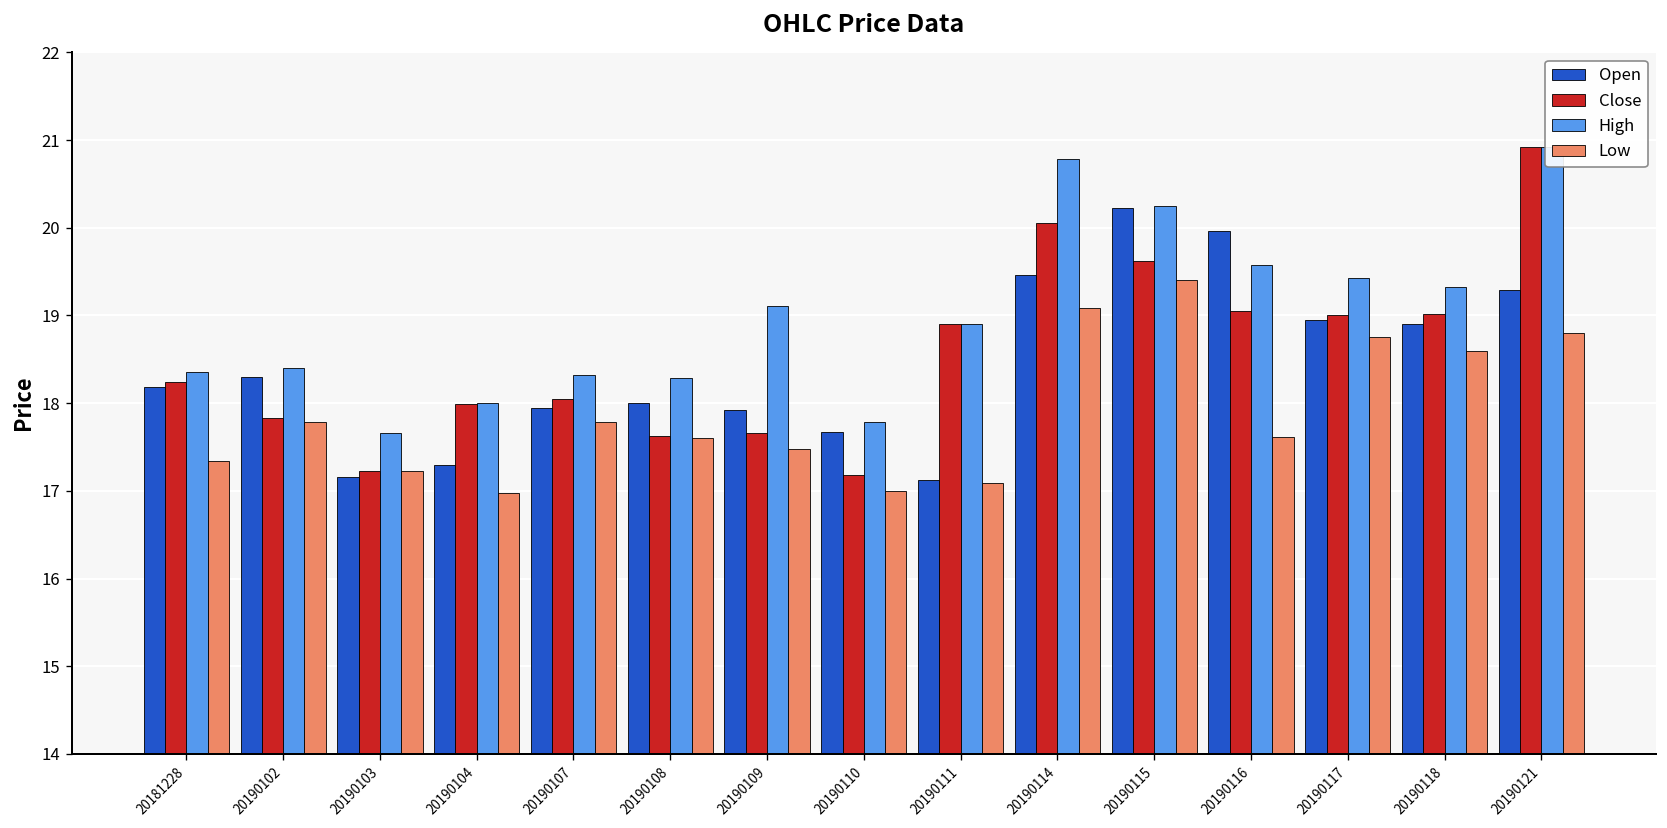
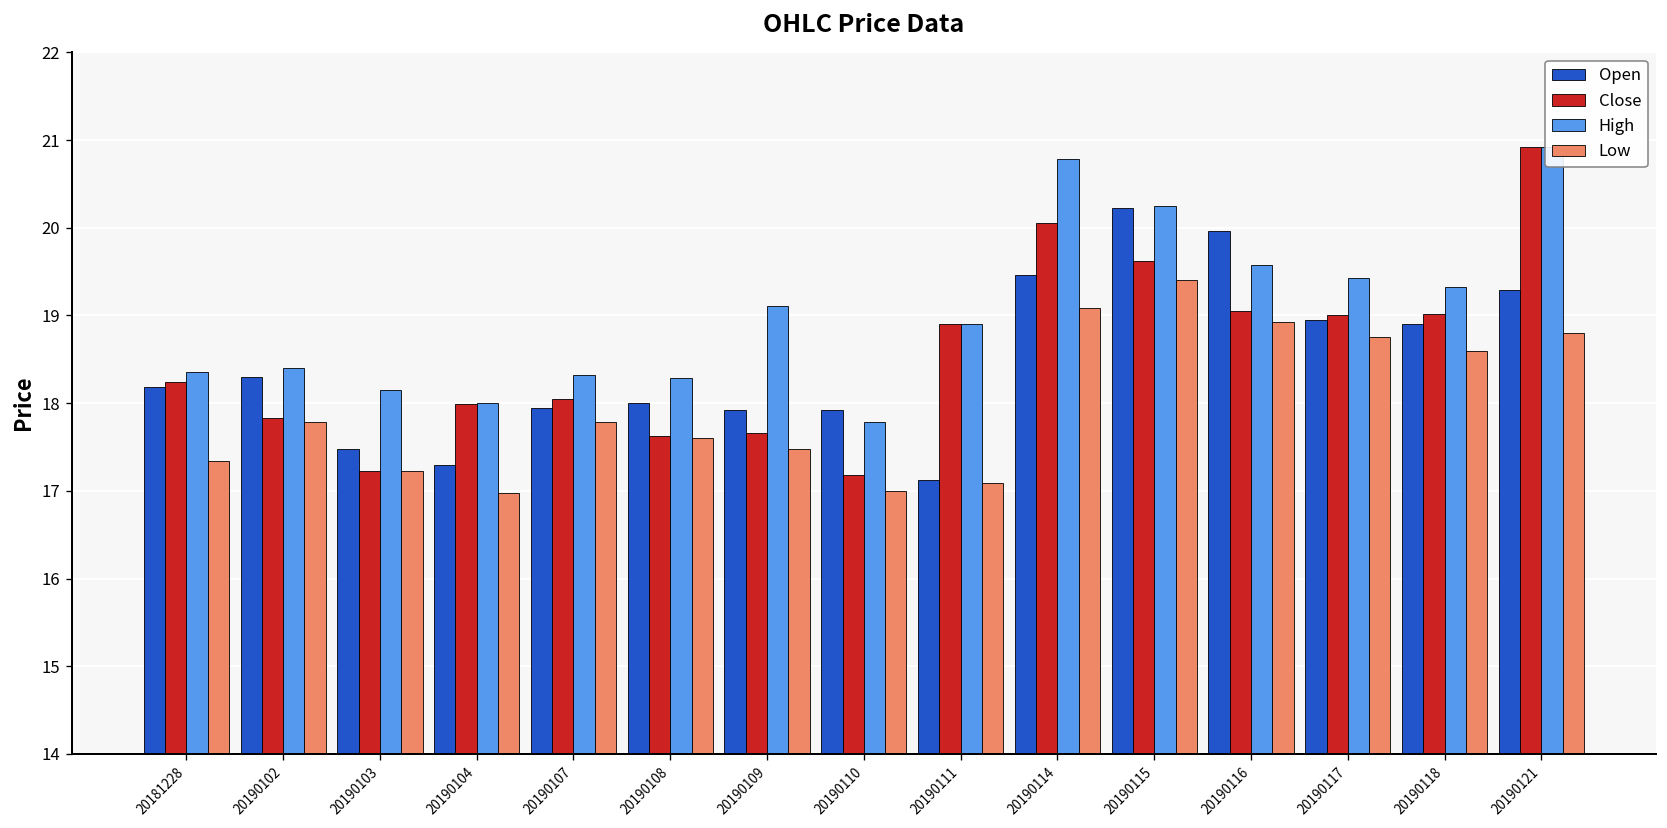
  {
    "Open": {
      "20181228": 18.2,
      "20190102": 18.3,
-     "20190103": 17.2,
+     "20190103": 17.5,
      "20190104": 17.3,
      "20190107": 17.9,
      "20190108": 18.0,
      "20190109": 17.9,
-     "20190110": 17.7,
+     "20190110": 17.9,
      "20190111": 17.1,
      "20190114": 19.5,
      "20190115": 20.2,
      "20190116": 20.0,
      "20190117": 19.0,
      "20190118": 18.9,
      "20190121": 19.3
    },
    "Close": {
      "20181228": 18.2,
      "20190102": 17.8,
      "20190103": 17.2,
      "20190104": 18.0,
      "20190107": 18.1,
      "20190108": 17.6,
      "20190109": 17.7,
      "20190110": 17.2,
      "20190111": 18.9,
      "20190114": 20.1,
      "20190115": 19.6,
      "20190116": 19.1,
      "20190117": 19.0,
      "20190118": 19.0,
      "20190121": 20.9
    },
    "High": {
      "20181228": 18.4,
      "20190102": 18.4,
-     "20190103": 17.7,
+     "20190103": 18.2,
      "20190104": 18.0,
      "20190107": 18.3,
      "20190108": 18.3,
      "20190109": 19.1,
      "20190110": 17.8,
      "20190111": 18.9,
      "20190114": 20.8,
      "20190115": 20.3,
      "20190116": 19.6,
      "20190117": 19.4,
      "20190118": 19.3
    },
    "Low": {
      "20181228": 17.3,
      "20190102": 17.8,
      "20190103": 17.2,
      "20190104": 17.0,
      "20190107": 17.8,
      "20190108": 17.6,
      "20190109": 17.5,
      "20190110": 17.0,
      "20190111": 17.1,
      "20190114": 19.1,
      "20190115": 19.4,
-     "20190116": 17.6,
+     "20190116": 18.9,
      "20190117": 18.8,
      "20190118": 18.6,
      "20190121": 18.8
    }
  }
